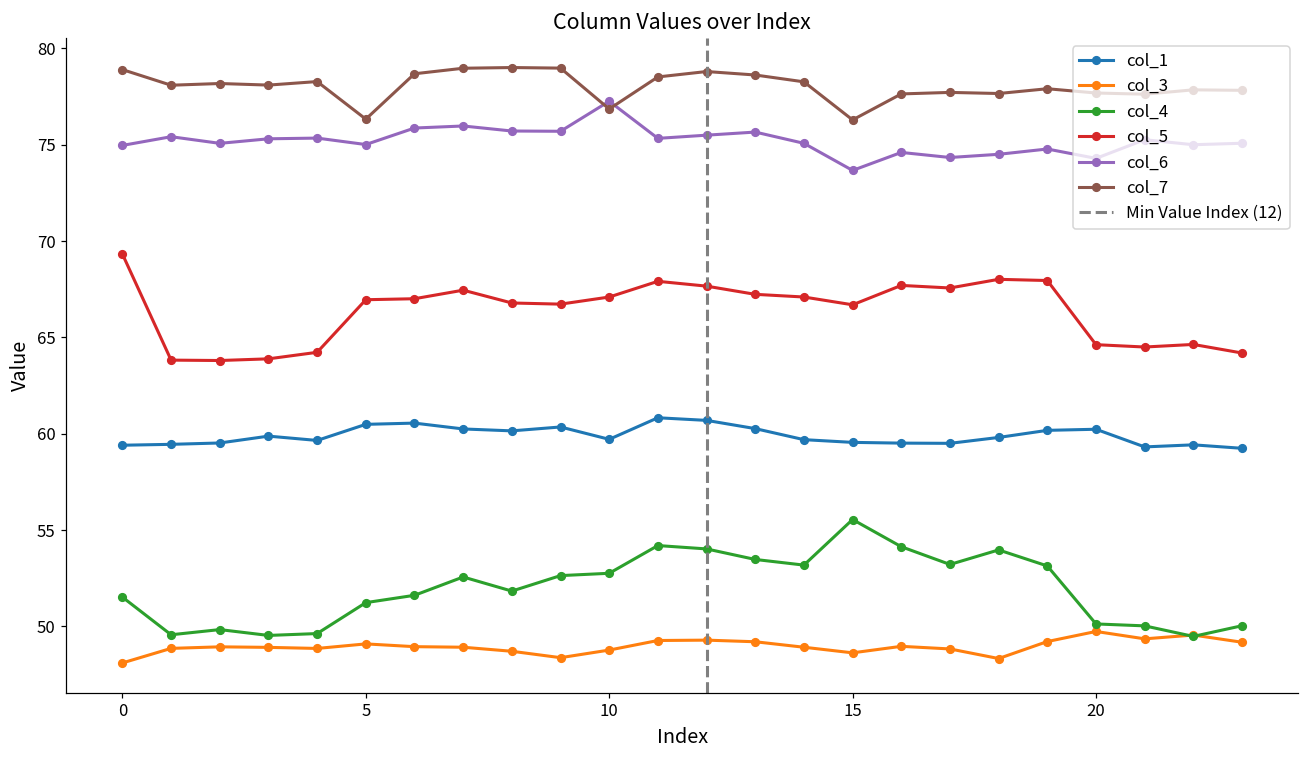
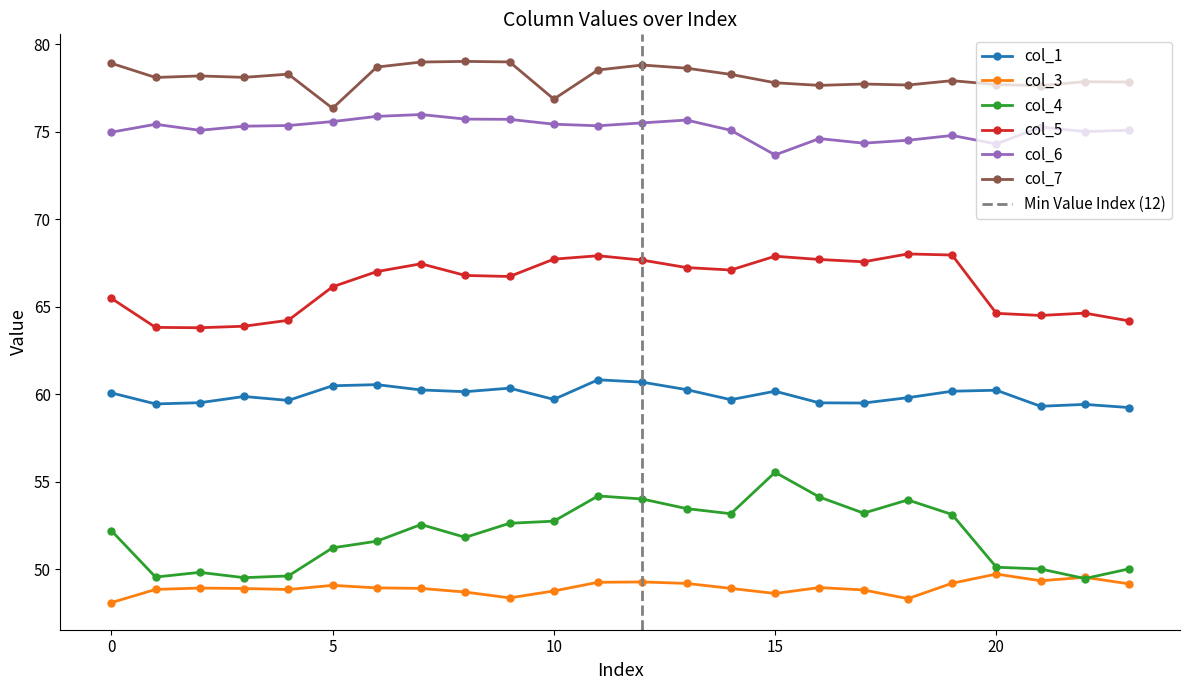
  {
    "col_1": {
-     "0": 59.4,
+     "0": 60.1,
      "5": 60.5,
      "10": 59.7,
-     "15": 59.5,
+     "15": 60.2,
      "20": 60.2
    },
    "col_3": {
      "0": 48.1,
      "5": 49.1,
      "10": 48.8,
      "15": 48.6,
      "20": 49.7
    },
    "col_4": {
-     "0": 51.5,
+     "0": 52.2,
      "5": 51.2,
      "10": 52.8,
      "15": 55.5,
      "20": 50.1
    },
    "col_5": {
-     "0": 69.3,
-     "5": 67.0,
-     "10": 67.1,
-     "15": 66.7,
+     "0": 65.5,
+     "5": 66.1,
+     "10": 67.7,
+     "15": 67.9,
      "20": 64.6
    },
    "col_6": {
      "0": 75.0,
-     "5": 75.0,
-     "10": 77.3,
+     "5": 75.6,
+     "10": 75.4,
      "15": 73.7
    },
    "col_7": {
      "0": 78.9,
      "5": 76.3,
      "10": 76.9,
-     "15": 76.3
+     "15": 77.8
    }
  }
